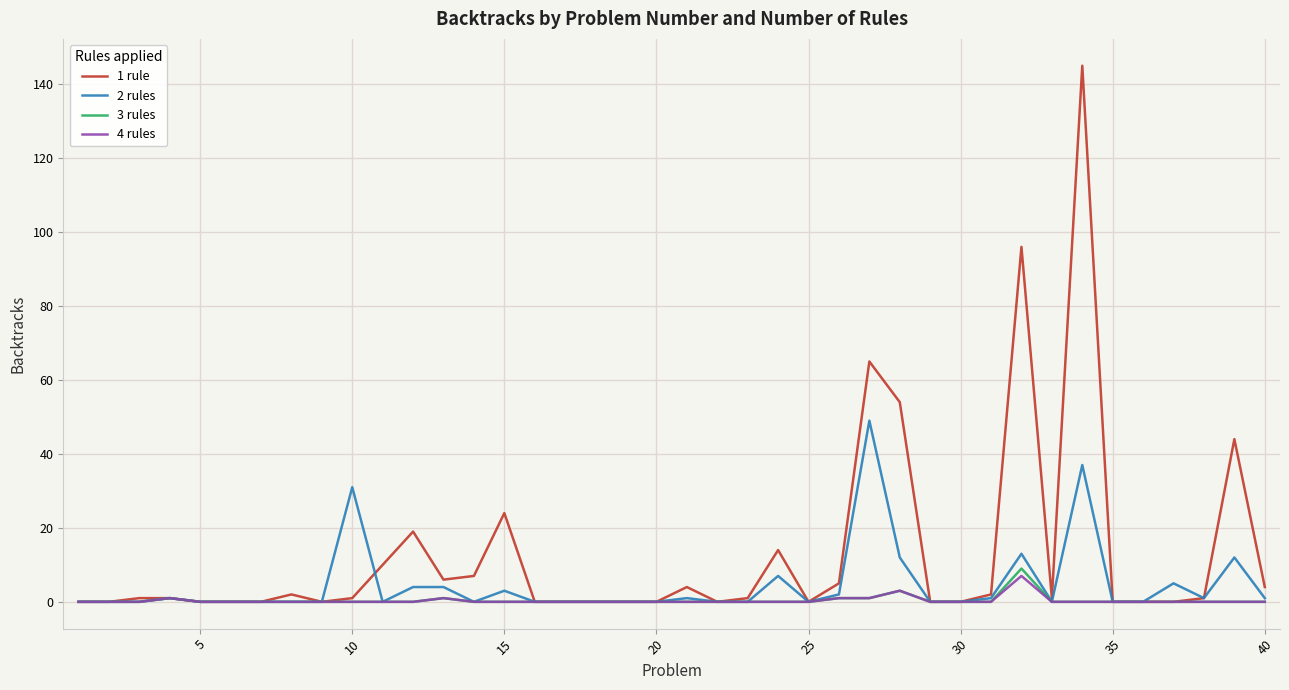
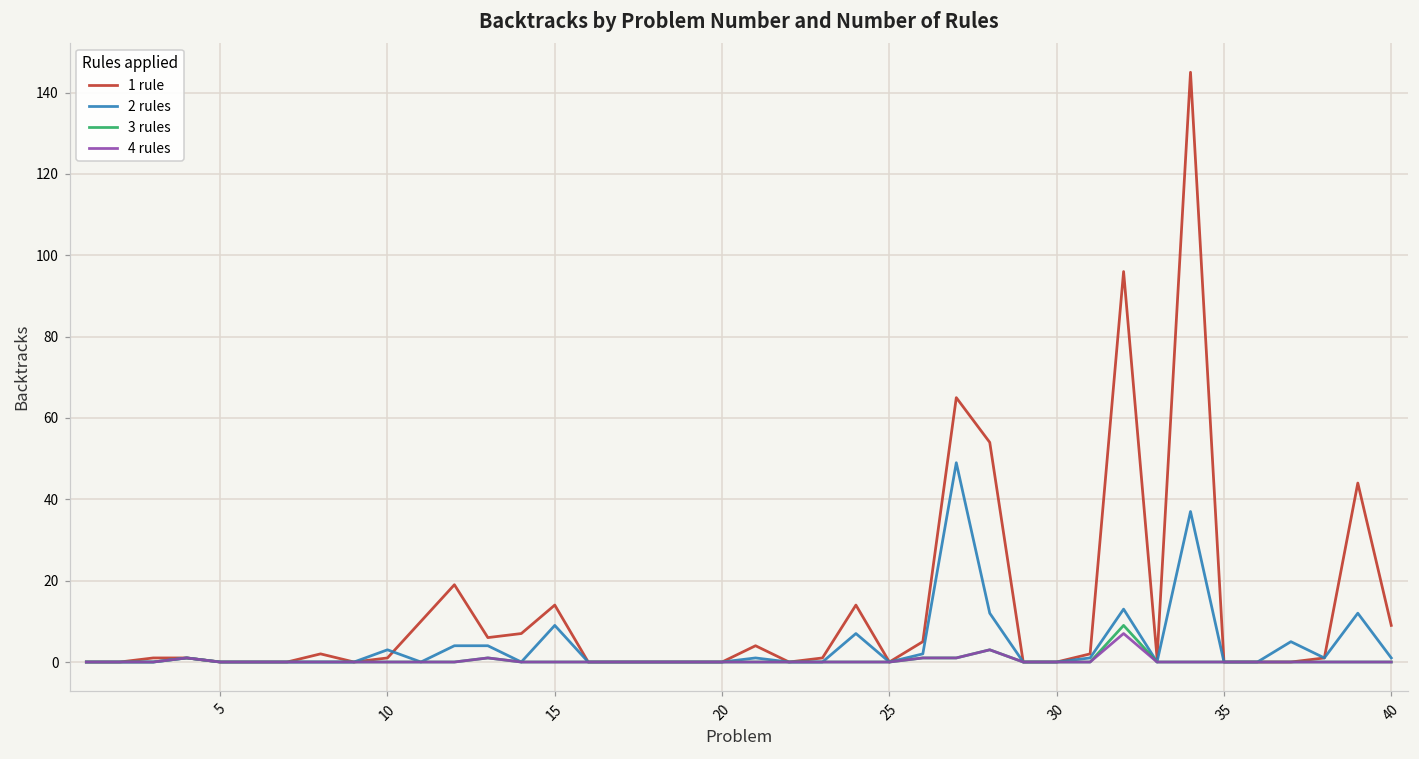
  {
    "1 rule": {
      "10": 1,
-     "15": 24,
-     "40": 4
+     "15": 14,
+     "40": 9
    },
    "2 rules": {
-     "10": 31,
-     "15": 3,
+     "10": 3,
+     "15": 9,
      "40": 1
    }
  }
